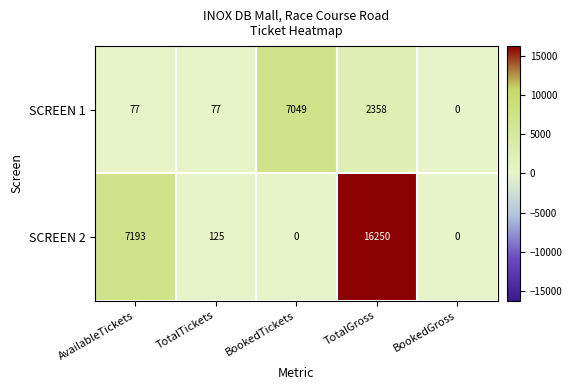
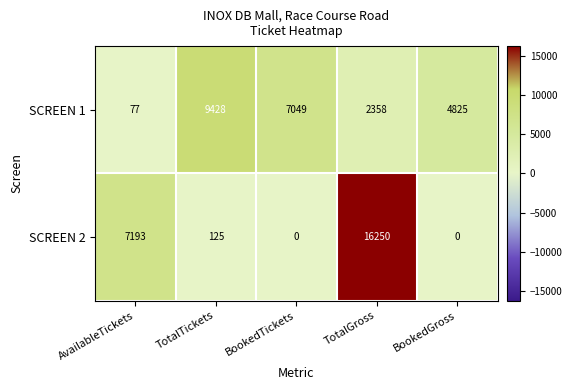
  {
    "SCREEN 1": {
      "AvailableTickets": 77,
-     "TotalTickets": 77,
+     "TotalTickets": 9428,
      "BookedTickets": 7049,
      "TotalGross": 2358,
-     "BookedGross": 0
+     "BookedGross": 4825
    },
    "SCREEN 2": {
      "AvailableTickets": 7193,
      "TotalTickets": 125,
      "BookedTickets": 0,
      "TotalGross": 16250,
      "BookedGross": 0
    }
  }
